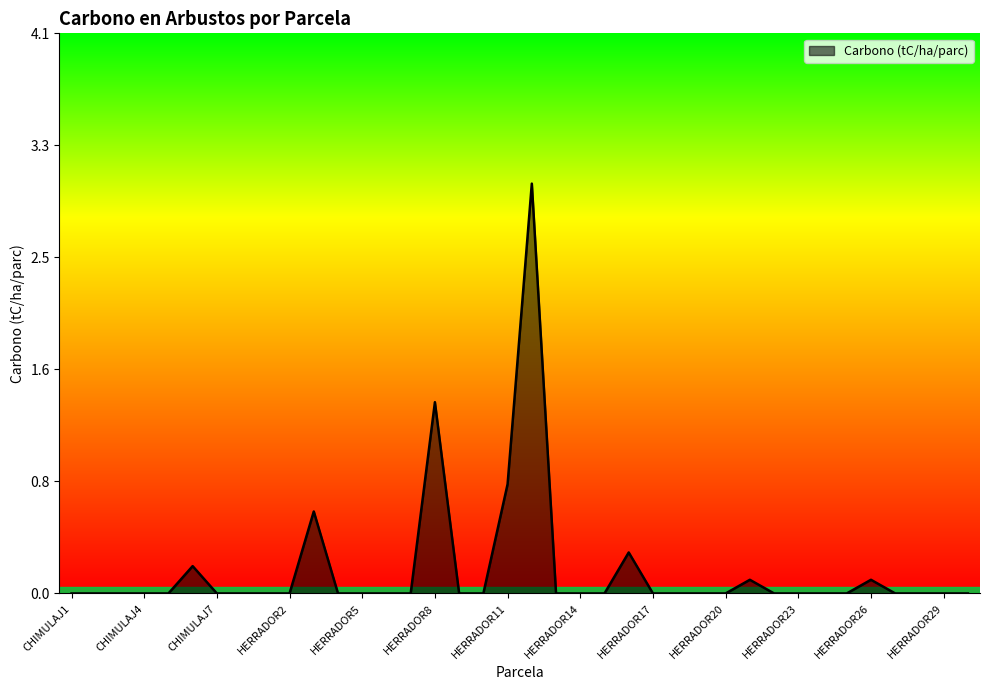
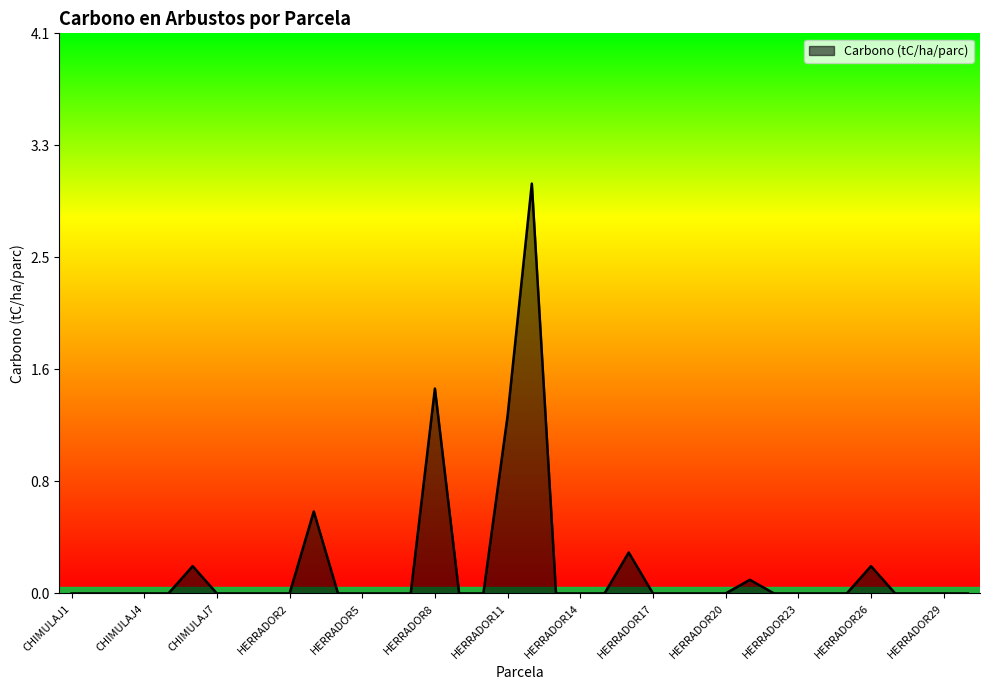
  {
-   "HERRADOR8": 1.4,
-   "HERRADOR11": 0.8,
-   "HERRADOR26": 0.1
+   "HERRADOR8": 1.5,
+   "HERRADOR11": 1.3,
+   "HERRADOR26": 0.2
  }
